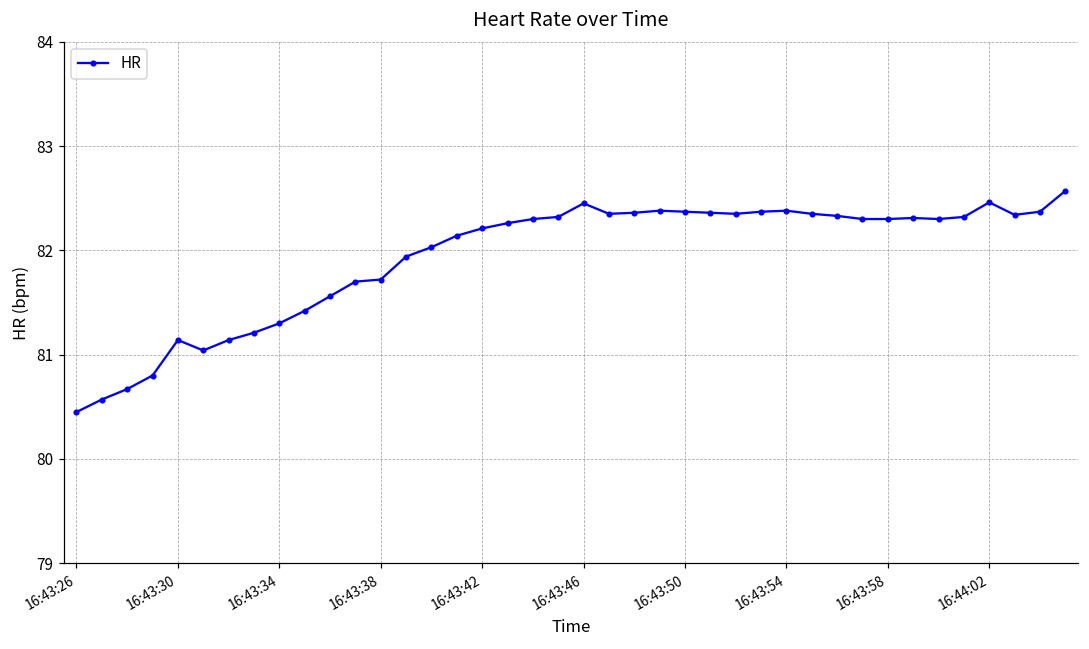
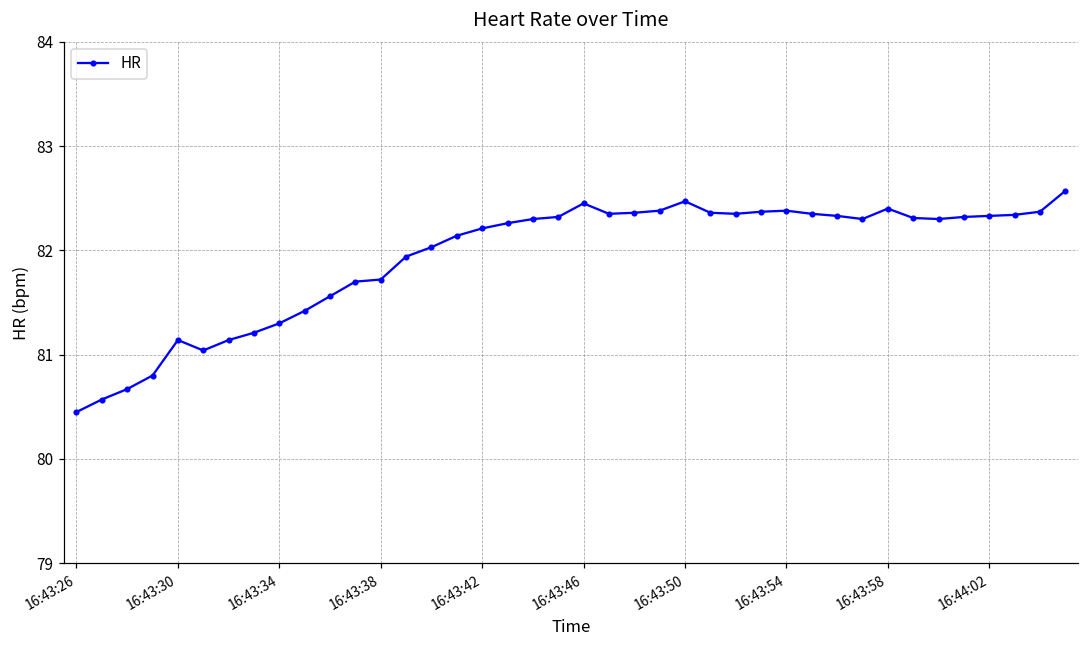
  {
    "16:43:26": 80.5,
    "16:43:30": 81.1,
    "16:43:34": 81.3,
    "16:43:38": 81.7,
    "16:43:42": 82.2,
    "16:43:46": 82.5,
-   "16:43:50": 82.4,
+   "16:43:50": 82.5,
    "16:43:54": 82.4,
-   "16:43:58": 82.3,
-   "16:44:02": 82.5
+   "16:43:58": 82.4,
+   "16:44:02": 82.3
  }
